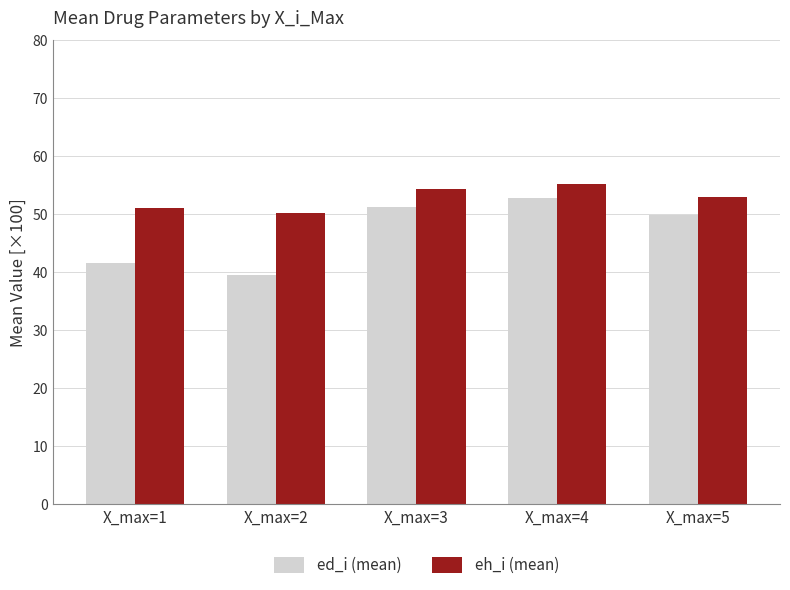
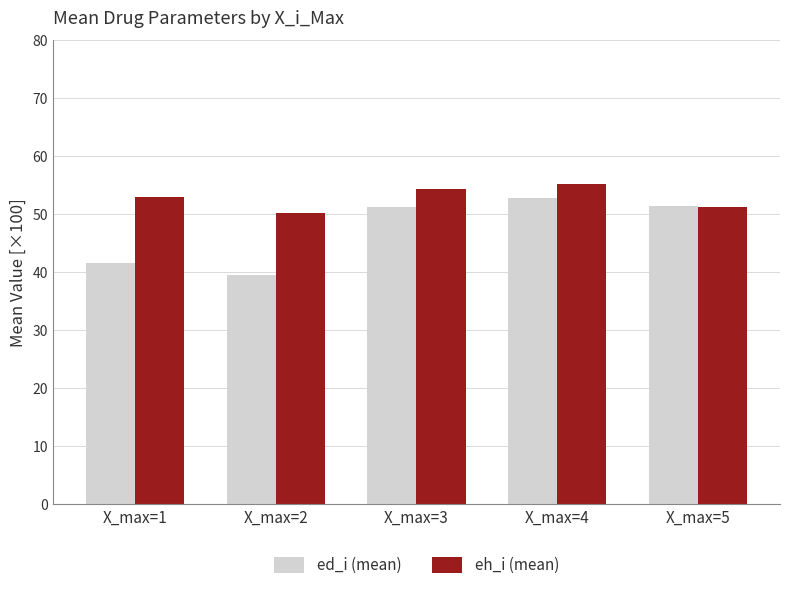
  {
    "ed_i (mean)": {
      "X_max=1": 42,
      "X_max=2": 40,
      "X_max=3": 51,
      "X_max=4": 53,
-     "X_max=5": 50
+     "X_max=5": 52
    },
    "eh_i (mean)": {
-     "X_max=1": 51,
+     "X_max=1": 53,
      "X_max=2": 50,
      "X_max=3": 54,
      "X_max=4": 55,
-     "X_max=5": 53
+     "X_max=5": 51
    }
  }
